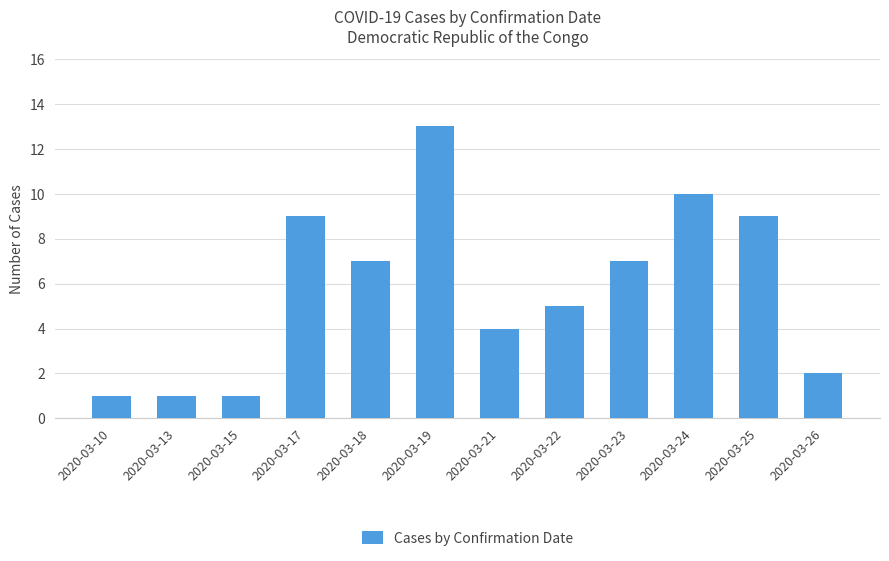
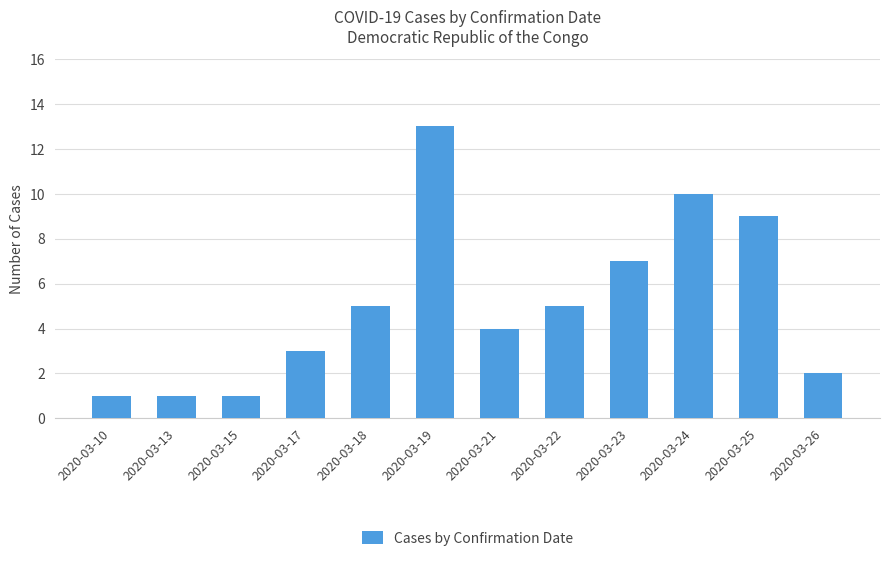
  {
    "2020-03-10": 1,
    "2020-03-13": 1,
    "2020-03-15": 1,
-   "2020-03-17": 9,
-   "2020-03-18": 7,
+   "2020-03-17": 3,
+   "2020-03-18": 5,
    "2020-03-19": 13,
    "2020-03-21": 4,
    "2020-03-22": 5,
    "2020-03-23": 7,
    "2020-03-24": 10,
    "2020-03-25": 9,
    "2020-03-26": 2
  }
